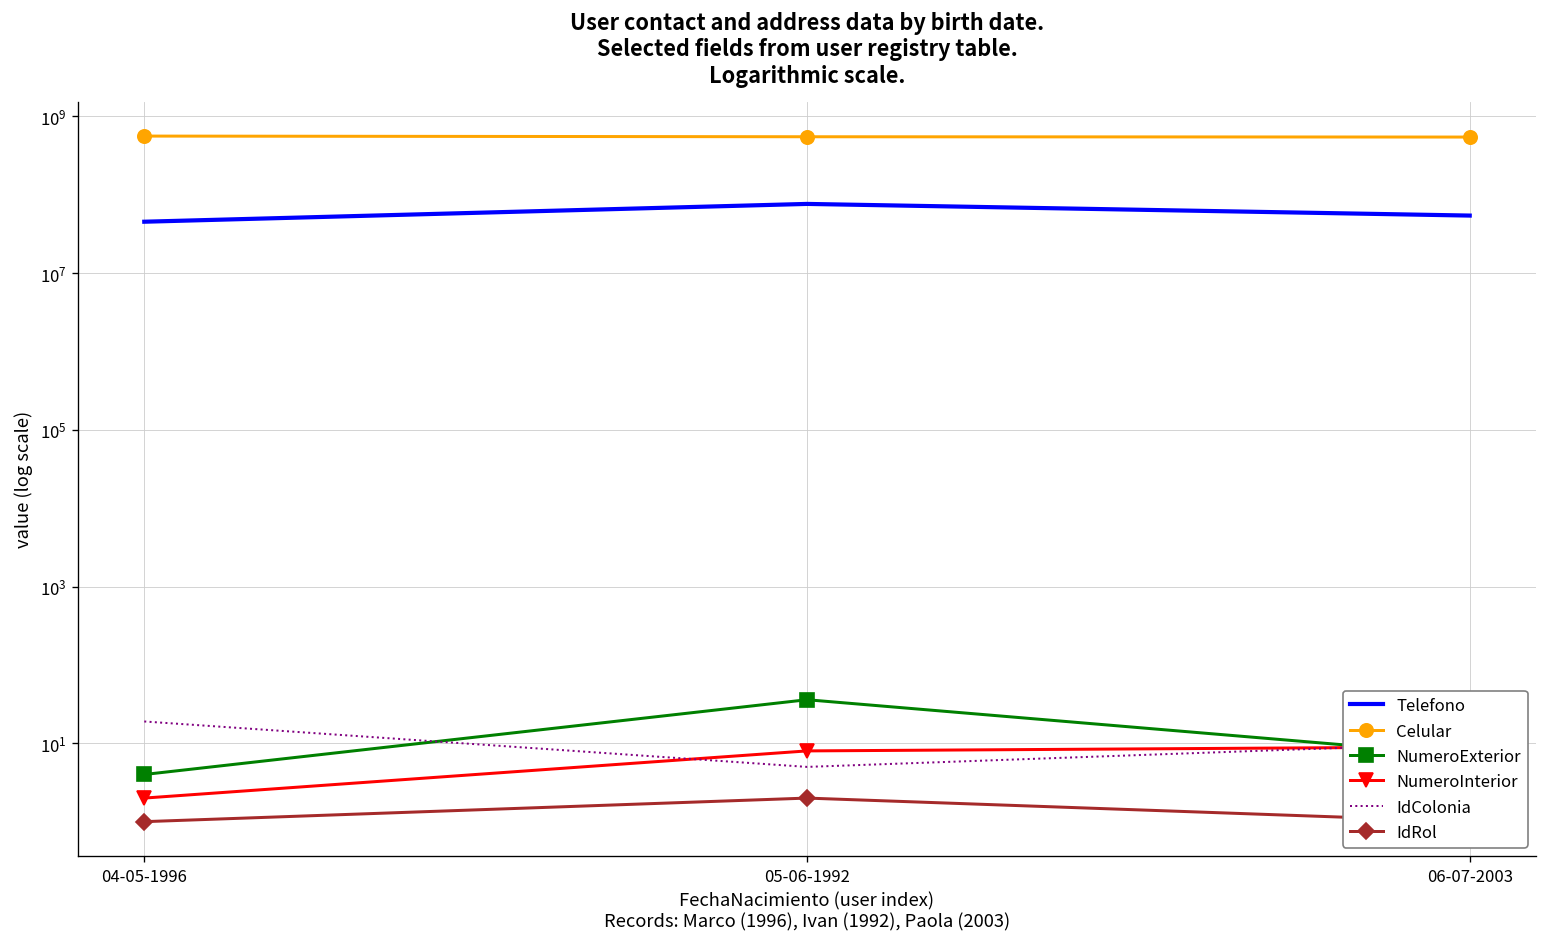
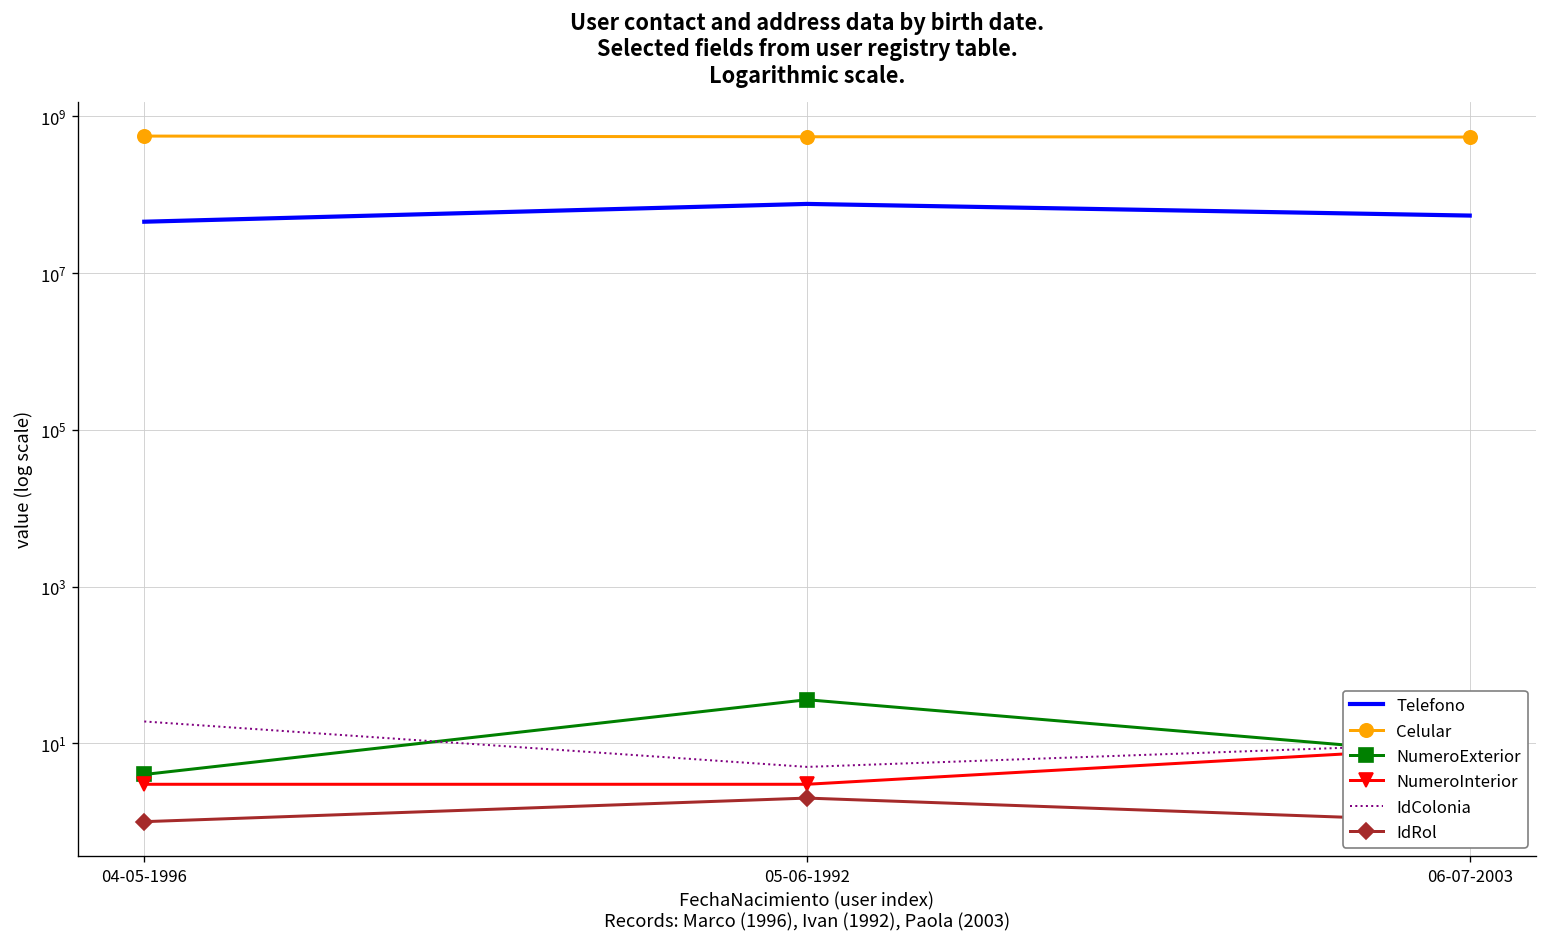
  {
    "Telefono": {
      "04-05-1996": 50000000,
      "05-06-1992": 80000000,
      "06-07-2003": 50000000
    },
    "Celular": {
      "04-05-1996": 600000000,
      "05-06-1992": 600000000,
      "06-07-2003": 500000000
    },
    "NumeroExterior": {
      "04-05-1996": 4,
      "05-06-1992": 40
    },
    "NumeroInterior": {
-     "04-05-1996": 2,
-     "05-06-1992": 8
+     "04-05-1996": 3,
+     "05-06-1992": 3
    },
    "IdColonia": {
      "04-05-1996": 19,
      "05-06-1992": 5
    },
    "IdRol": {
      "04-05-1996": 1,
      "05-06-1992": 2
    }
  }
